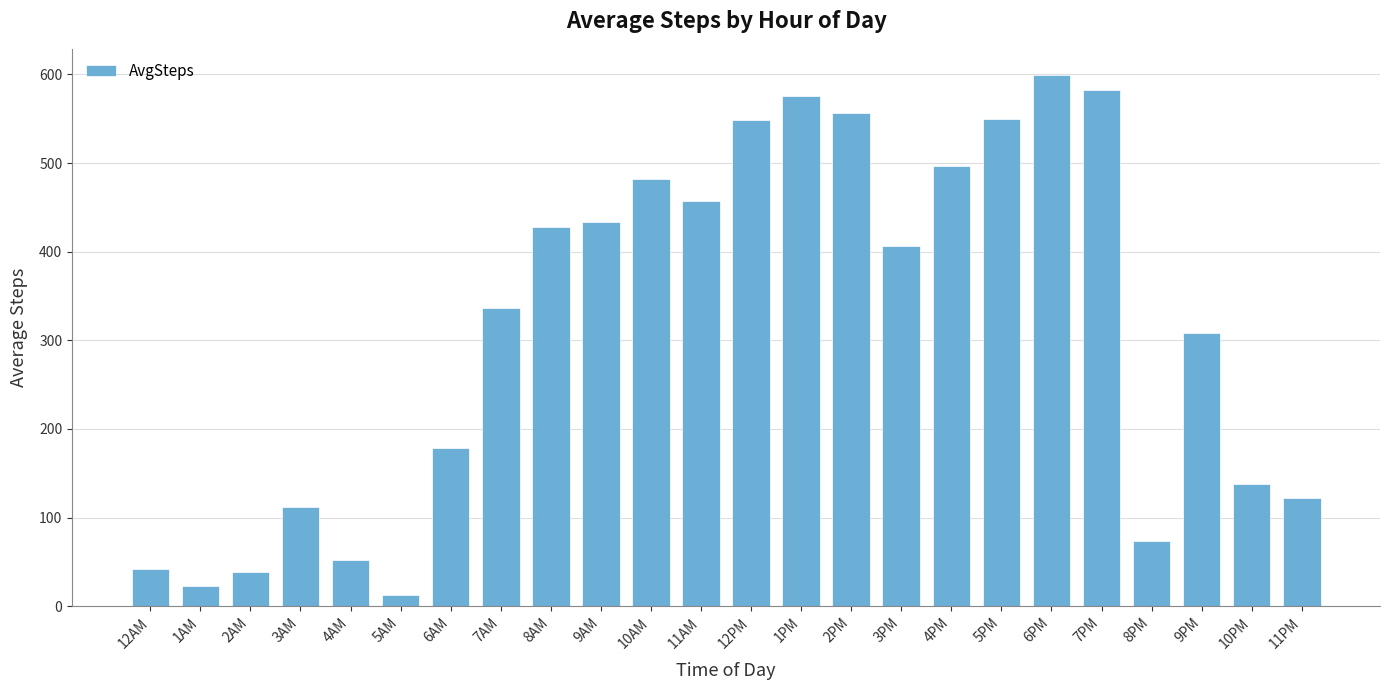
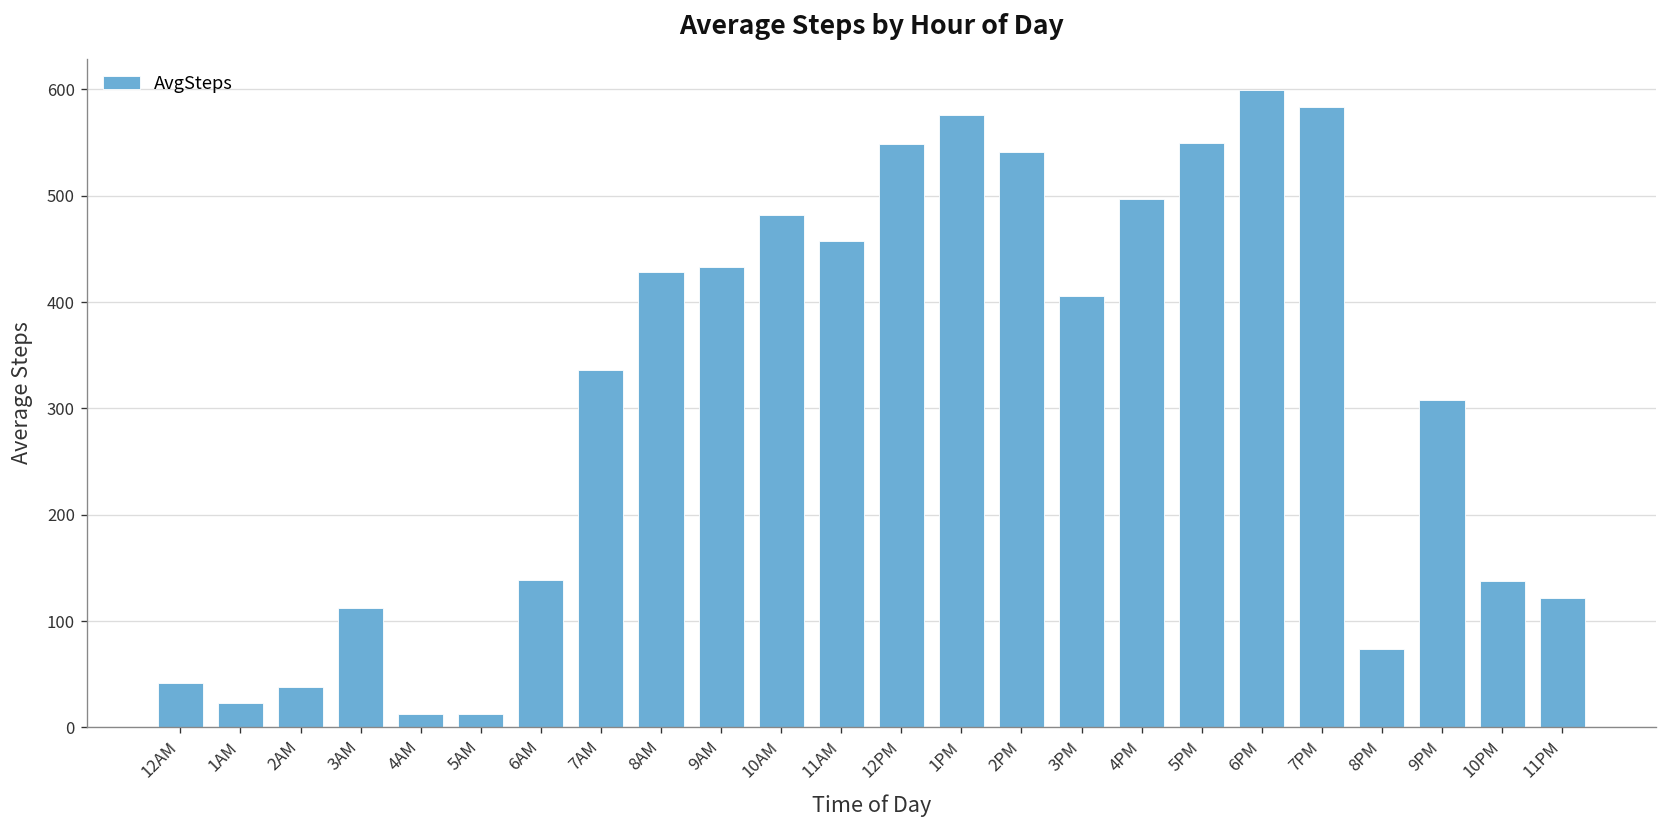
  {
    "12AM": 40,
    "1AM": 20,
    "2AM": 40,
    "3AM": 110,
-   "4AM": 50,
+   "4AM": 10,
    "5AM": 10,
-   "6AM": 180,
+   "6AM": 140,
    "7AM": 340,
    "8AM": 430,
    "9AM": 430,
    "10AM": 480,
    "11AM": 460,
    "12PM": 550,
    "1PM": 580,
-   "2PM": 560,
+   "2PM": 540,
    "3PM": 410,
    "4PM": 500,
    "5PM": 550,
    "6PM": 600,
    "7PM": 580,
    "8PM": 70,
    "9PM": 310,
    "10PM": 140,
    "11PM": 120
  }
